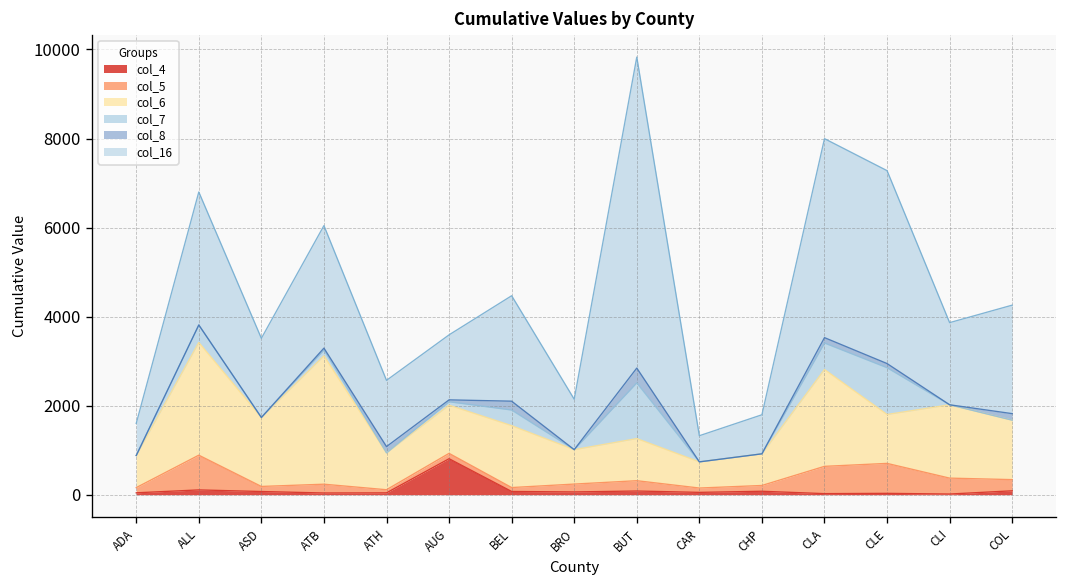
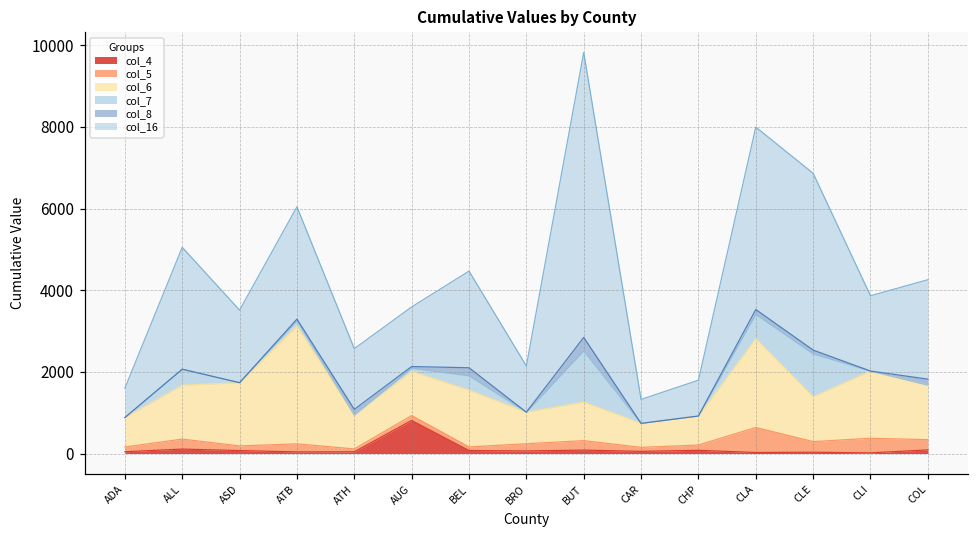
  {
    "col_4": {
      "ADA": 0,
      "ALL": 100,
      "ASD": 100,
      "ATB": 0,
      "ATH": 0,
      "AUG": 800,
      "BEL": 100,
      "BRO": 100,
      "BUT": 100,
      "CAR": 100,
      "CHP": 100,
      "CLA": 0,
      "CLE": 0,
      "CLI": 0,
      "COL": 100
    },
    "col_5": {
      "ADA": 100,
-     "ALL": 800,
+     "ALL": 200,
      "ASD": 100,
      "ATB": 200,
      "ATH": 100,
      "AUG": 100,
      "BEL": 100,
      "BRO": 200,
      "BUT": 200,
      "CAR": 100,
      "CHP": 100,
      "CLA": 600,
-     "CLE": 700,
+     "CLE": 300,
      "CLI": 400,
      "COL": 300
    },
    "col_6": {
-     "ALL": 2500,
+     "ALL": 1300,
      "ATB": 2900,
      "AUG": 1100,
      "BEL": 1400,
      "BUT": 900,
      "CLA": 2200,
      "CLE": 1100
    }
  }
